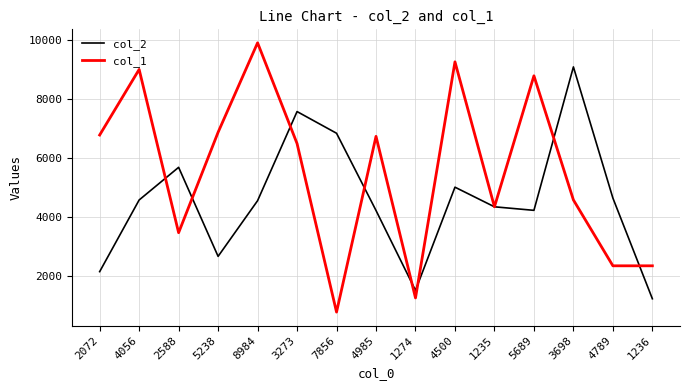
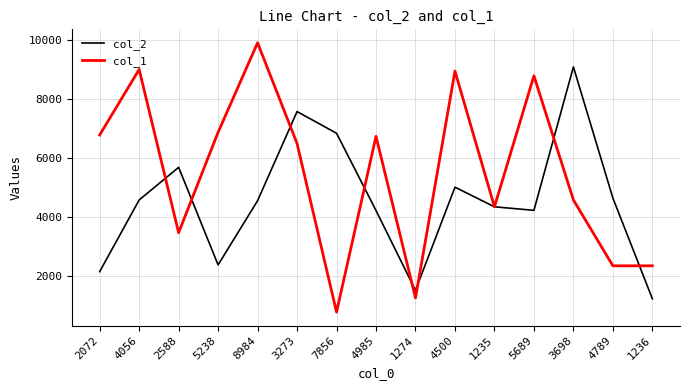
  {
    "col_2": {
      "2072": 2200,
      "4056": 4600,
      "2588": 5700,
-     "5238": 2700,
+     "5238": 2400,
      "8984": 4600,
      "3273": 7600,
      "7856": 6800,
      "4985": 4200,
      "1274": 1500,
      "4500": 5000,
      "5689": 4200,
      "3698": 9100,
      "4789": 4700,
      "1236": 1200
    },
    "col_1": {
      "2072": 6800,
      "4056": 9000,
      "2588": 3500,
      "5238": 6900,
      "8984": 9900,
      "3273": 6500,
      "7856": 800,
      "4985": 6700,
      "1274": 1300,
-     "4500": 9300,
+     "4500": 9000,
      "5689": 8800,
      "3698": 4600,
      "4789": 2400,
      "1236": 2400
    }
  }
